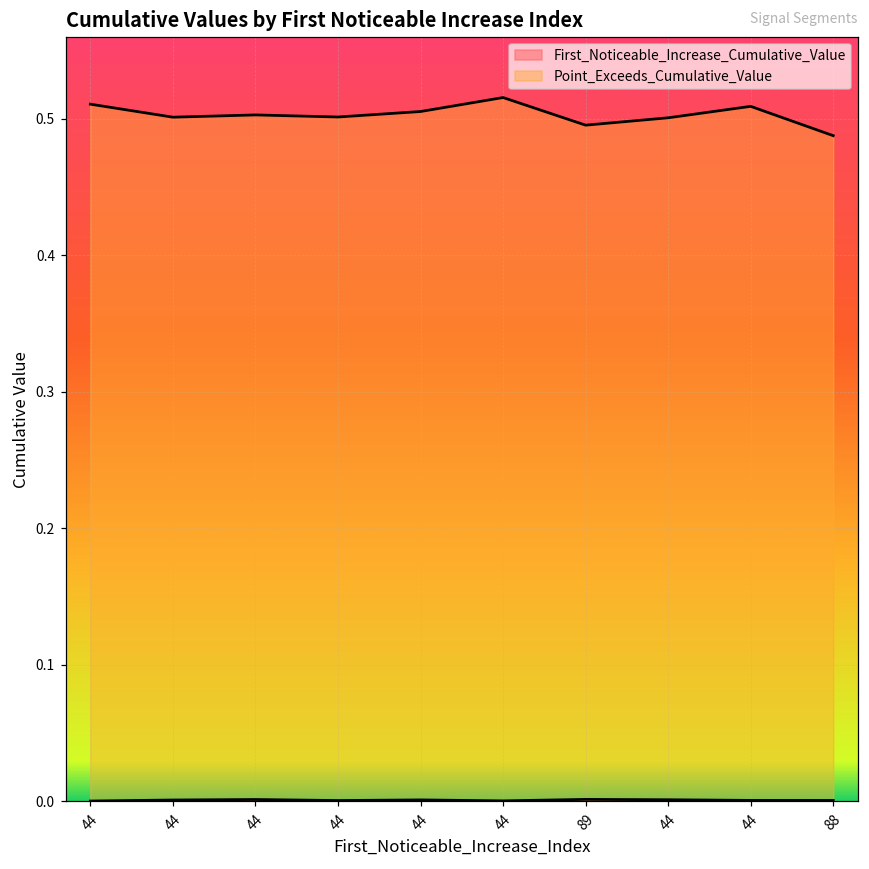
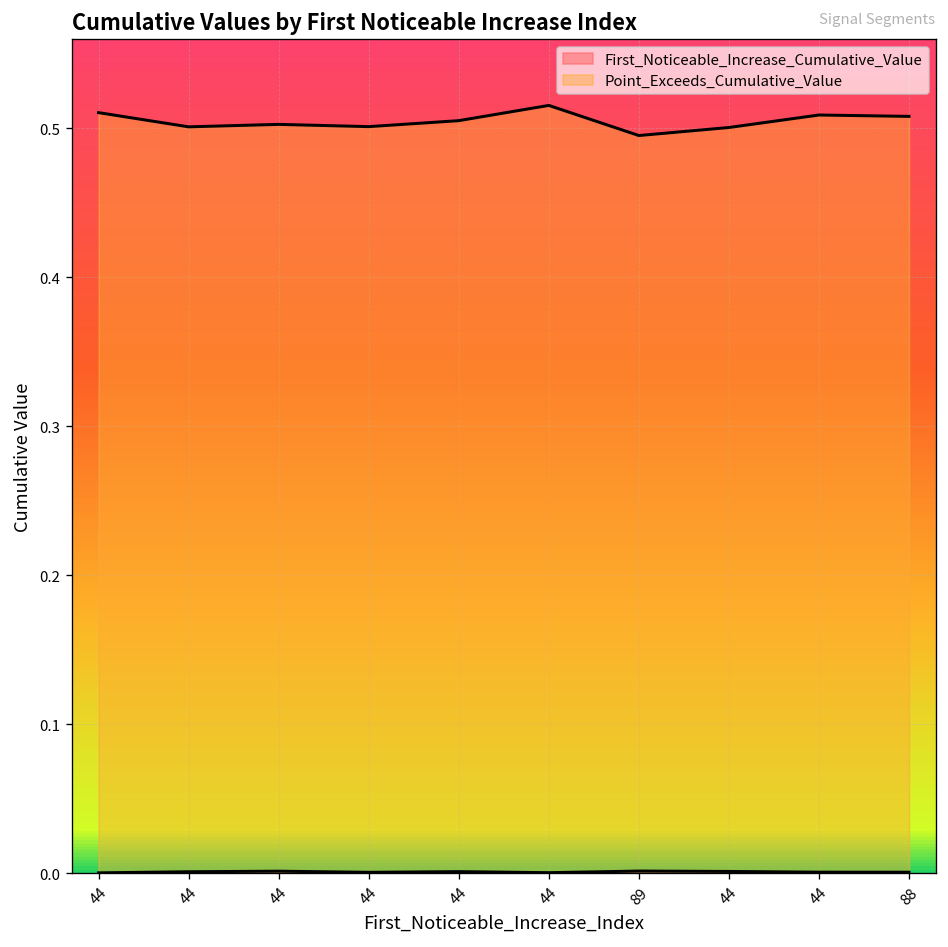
  {
    "First_Noticeable_Increase_Cumulative_Value": {
      "89": 0.002,
      "88": 0.001
    },
    "Point_Exceeds_Cumulative_Value": {
      "89": 0.495,
-     "88": 0.488
+     "88": 0.508
    }
  }
